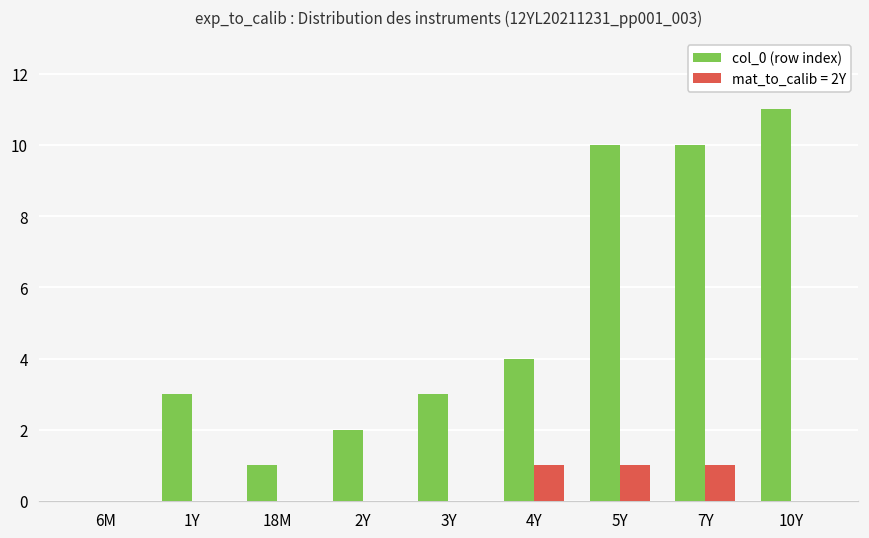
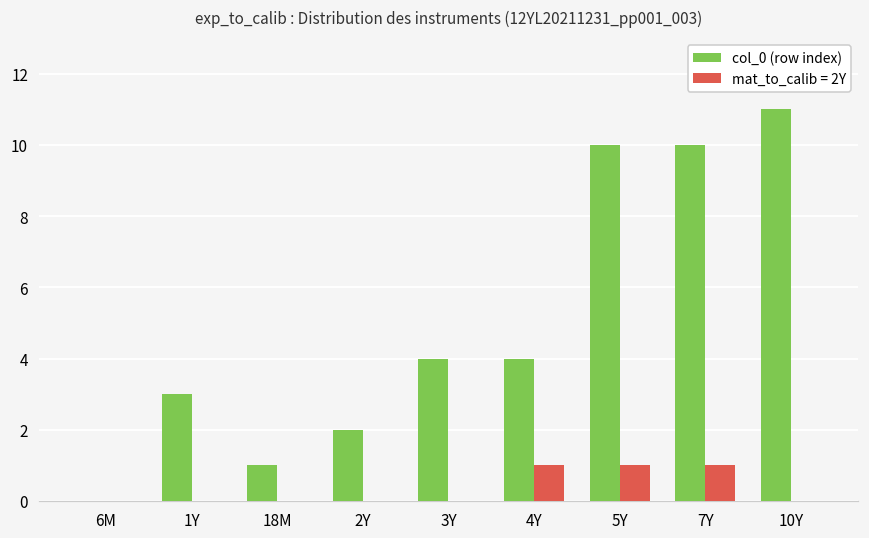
  {
    "col_0 (row index)": {
      "6M": 0,
      "1Y": 3,
      "18M": 1,
      "2Y": 2,
-     "3Y": 3,
+     "3Y": 4,
      "4Y": 4,
      "5Y": 10,
      "7Y": 10,
      "10Y": 11
    },
    "mat_to_calib = 2Y": {
      "6M": 0,
      "1Y": 0,
      "18M": 0,
      "2Y": 0,
      "3Y": 0,
      "4Y": 1,
      "5Y": 1,
      "7Y": 1,
      "10Y": 0
    }
  }
